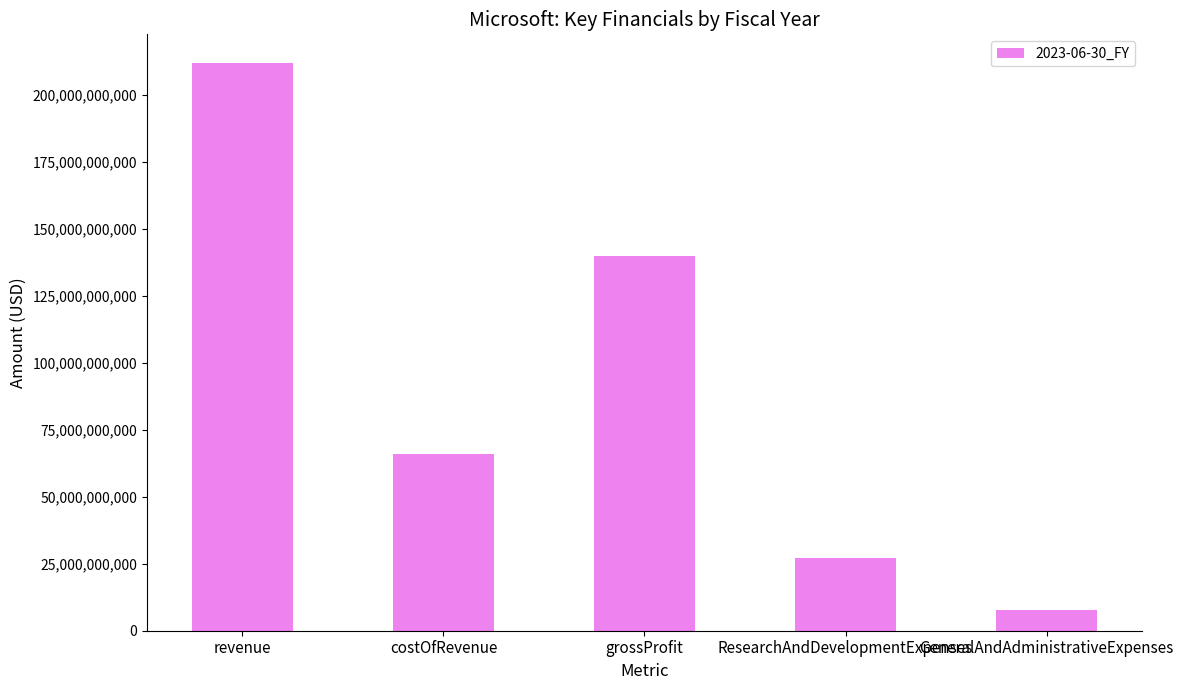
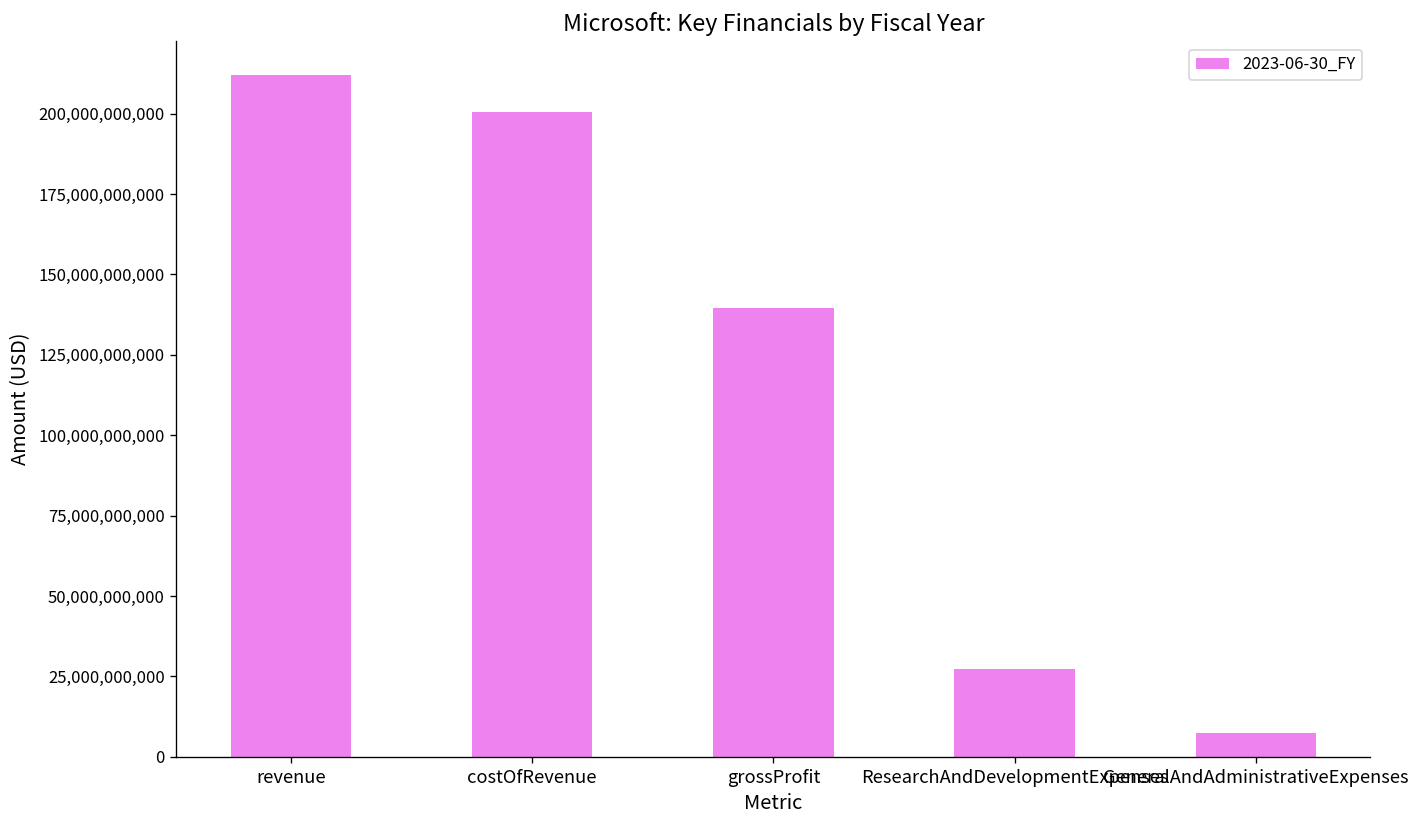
  {
    "revenue": "212,000,000,000",
-   "costOfRevenue": "66,000,000,000",
+   "costOfRevenue": "201,000,000,000",
    "grossProfit": "140,000,000,000"
  }
